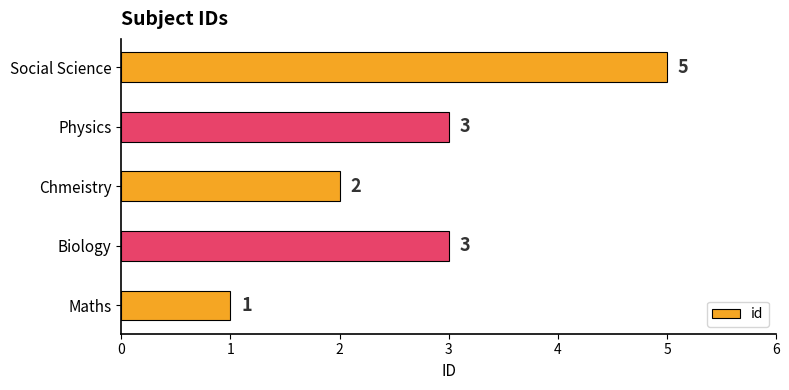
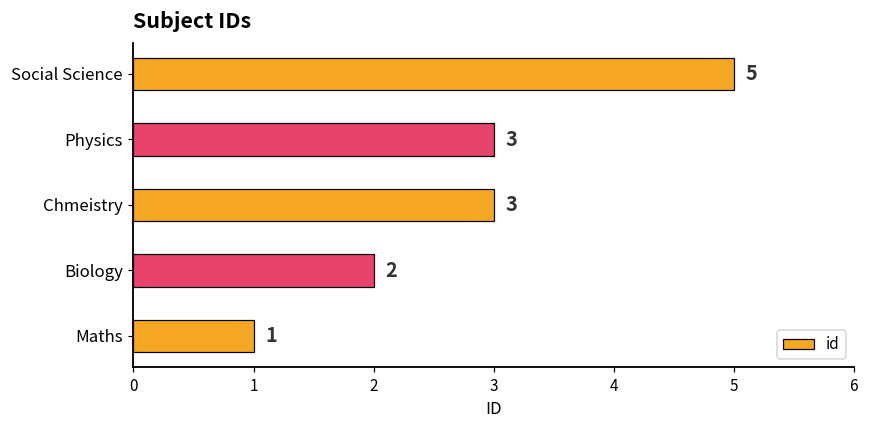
  {
    "Social Science": 5,
    "Physics": 3,
-   "Chmeistry": 2,
-   "Biology": 3,
+   "Chmeistry": 3,
+   "Biology": 2,
    "Maths": 1
  }
